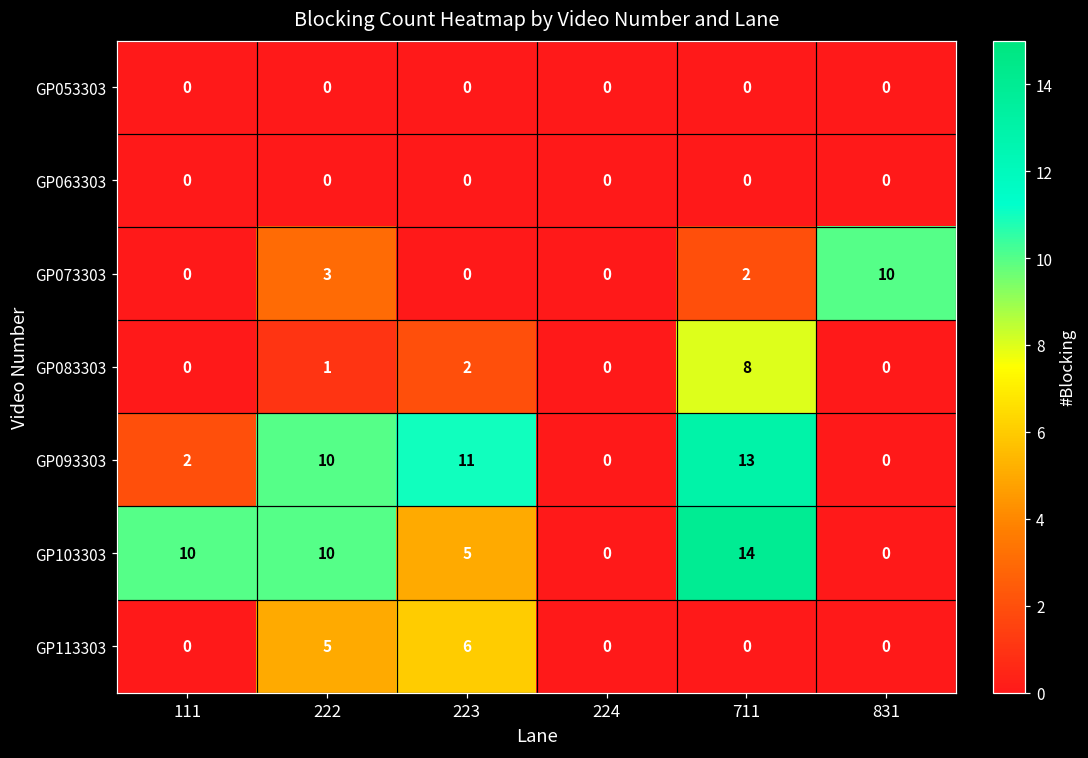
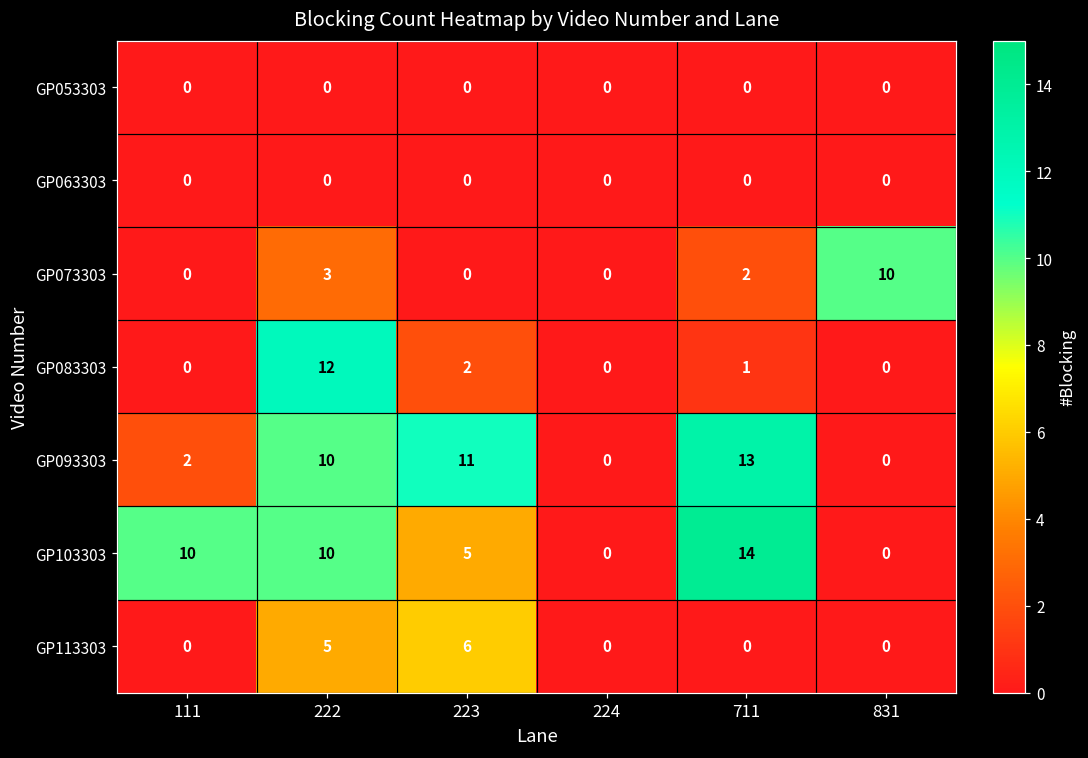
  {
    "GP053303": {
      "111": 0,
      "222": 0,
      "223": 0,
      "224": 0,
      "711": 0,
      "831": 0
    },
    "GP063303": {
      "111": 0,
      "222": 0,
      "223": 0,
      "224": 0,
      "711": 0,
      "831": 0
    },
    "GP073303": {
      "111": 0,
      "222": 3,
      "223": 0,
      "224": 0,
      "711": 2,
      "831": 10
    },
    "GP083303": {
      "111": 0,
-     "222": 1,
+     "222": 12,
      "223": 2,
      "224": 0,
-     "711": 8,
+     "711": 1,
      "831": 0
    },
    "GP093303": {
      "111": 2,
      "222": 10,
      "223": 11,
      "224": 0,
      "711": 13,
      "831": 0
    },
    "GP103303": {
      "111": 10,
      "222": 10,
      "223": 5,
      "224": 0,
      "711": 14,
      "831": 0
    },
    "GP113303": {
      "111": 0,
      "222": 5,
      "223": 6,
      "224": 0,
      "711": 0,
      "831": 0
    }
  }
